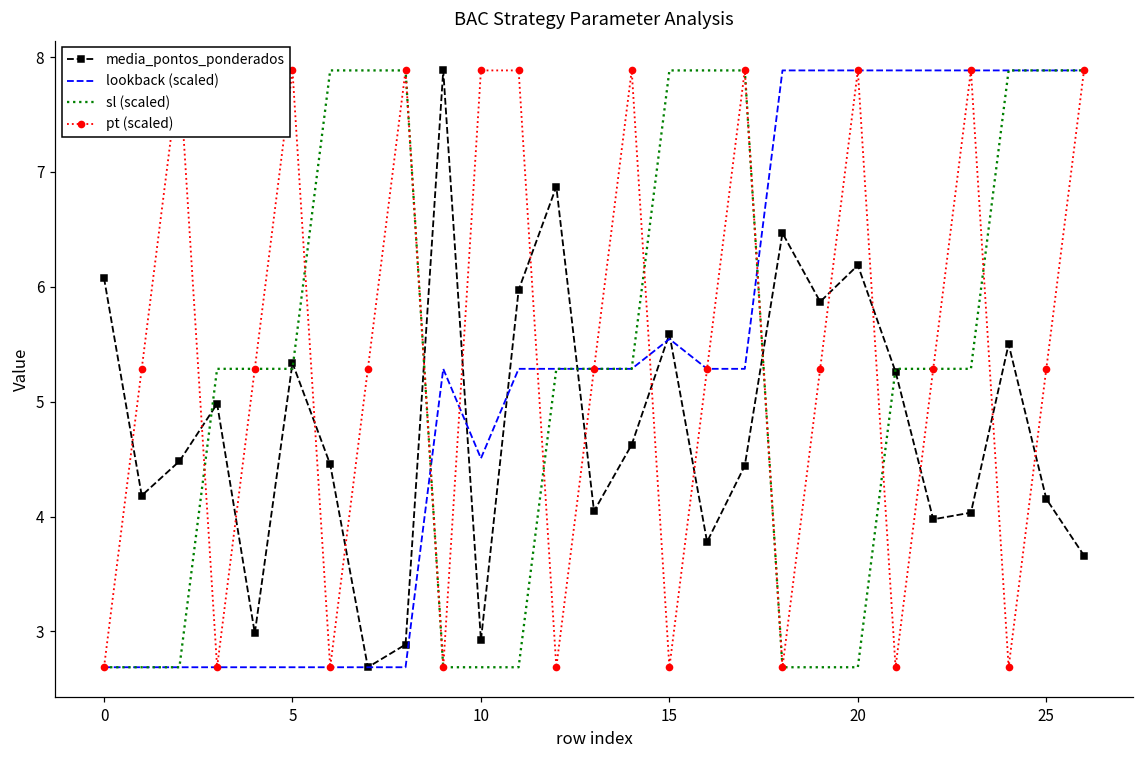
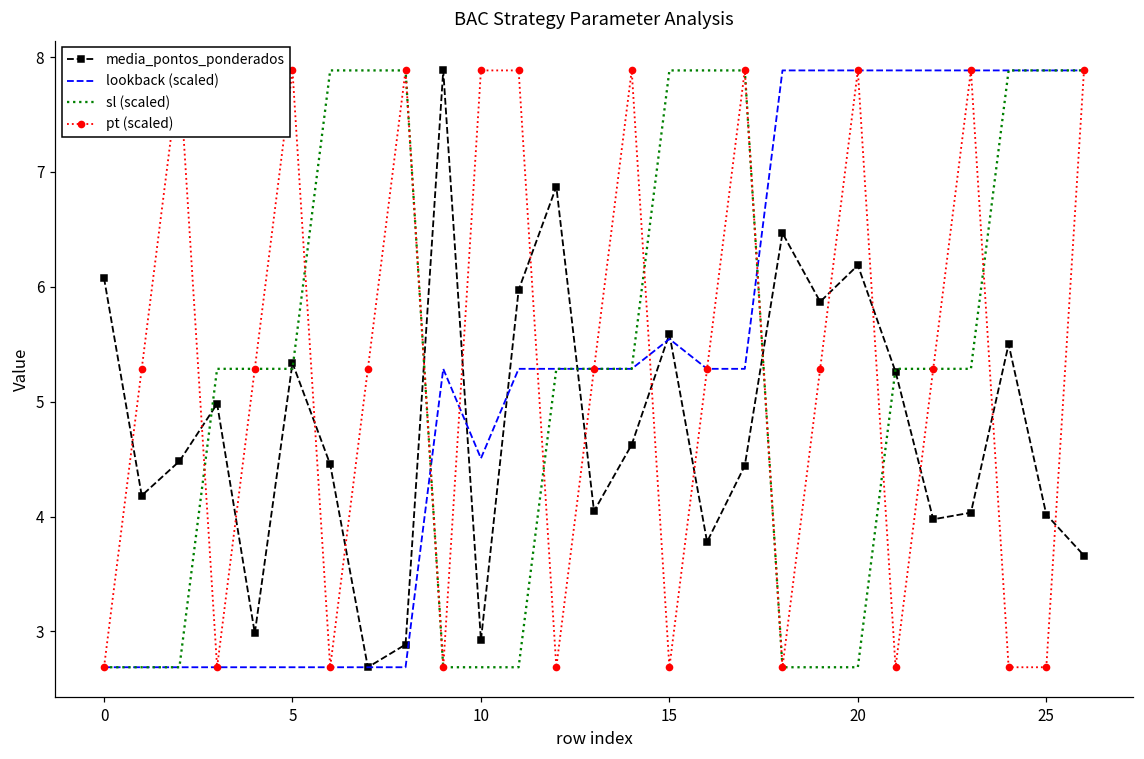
  {
    "media_pontos_ponderados": {
      "0": 6.08,
      "5": 5.34,
      "10": 2.92,
      "15": 5.59,
      "20": 6.19,
-     "25": 4.15
+     "25": 4.02
    },
    "lookback (scaled)": {
      "5": 2.69,
      "10": 4.51,
      "15": 5.55
    },
    "sl (scaled)": {
      "5": 5.29,
      "10": 2.69,
      "15": 7.88,
      "20": 2.69
    },
    "pt (scaled)": {
      "5": 7.88,
      "10": 7.88,
      "15": 2.69,
-     "25": 5.29
+     "25": 2.69
    }
  }
